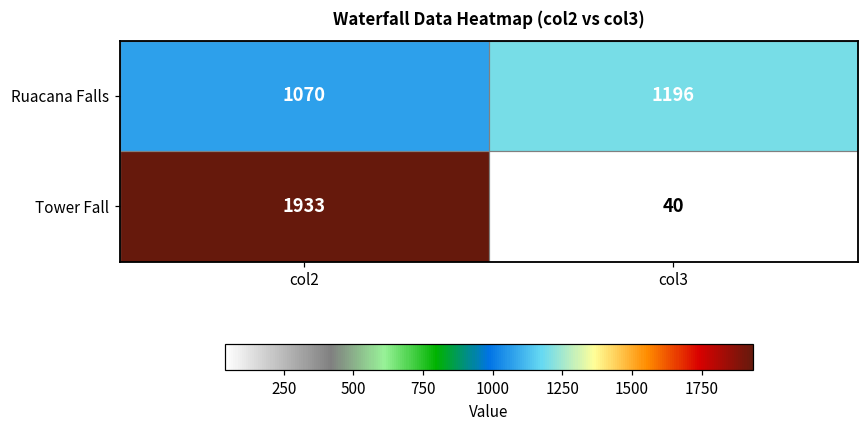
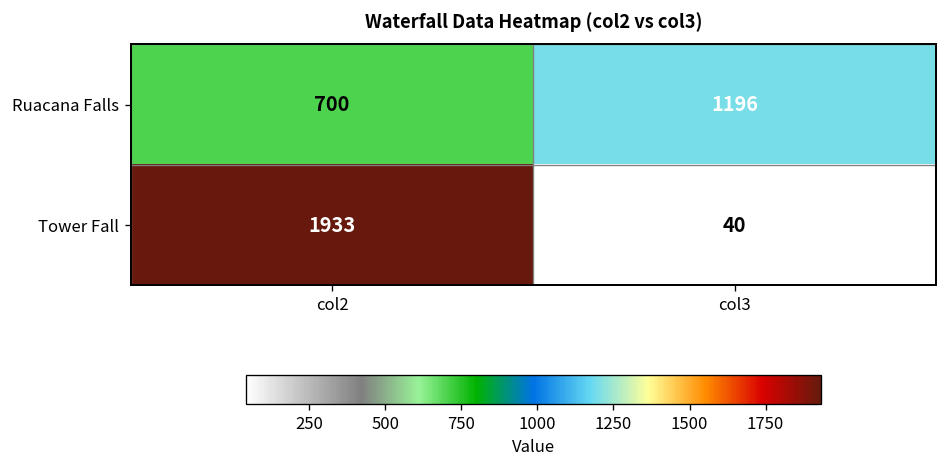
  {
    "Ruacana Falls": {
-     "col2": 1070,
+     "col2": 700,
      "col3": 1196
    },
    "Tower Fall": {
      "col2": 1933,
      "col3": 40
    }
  }
